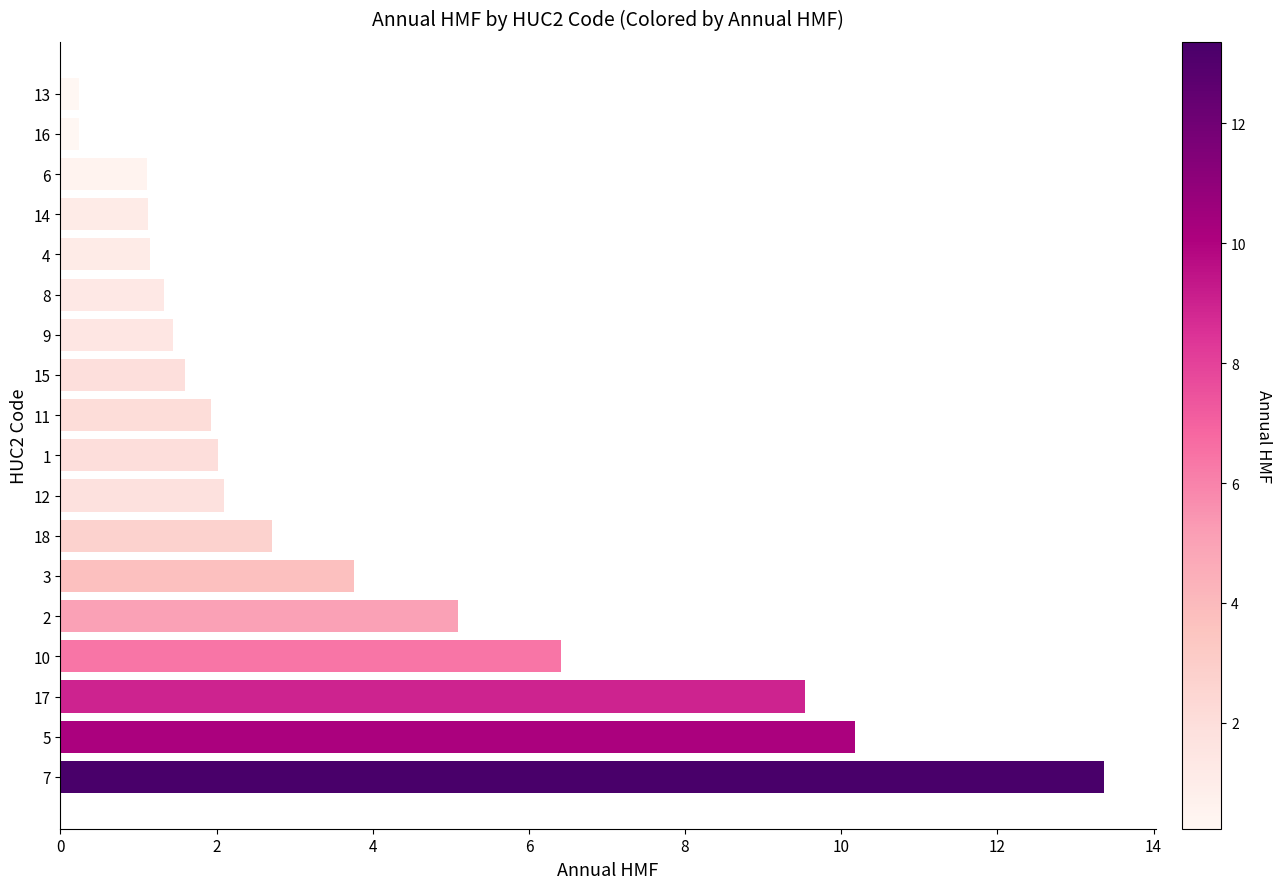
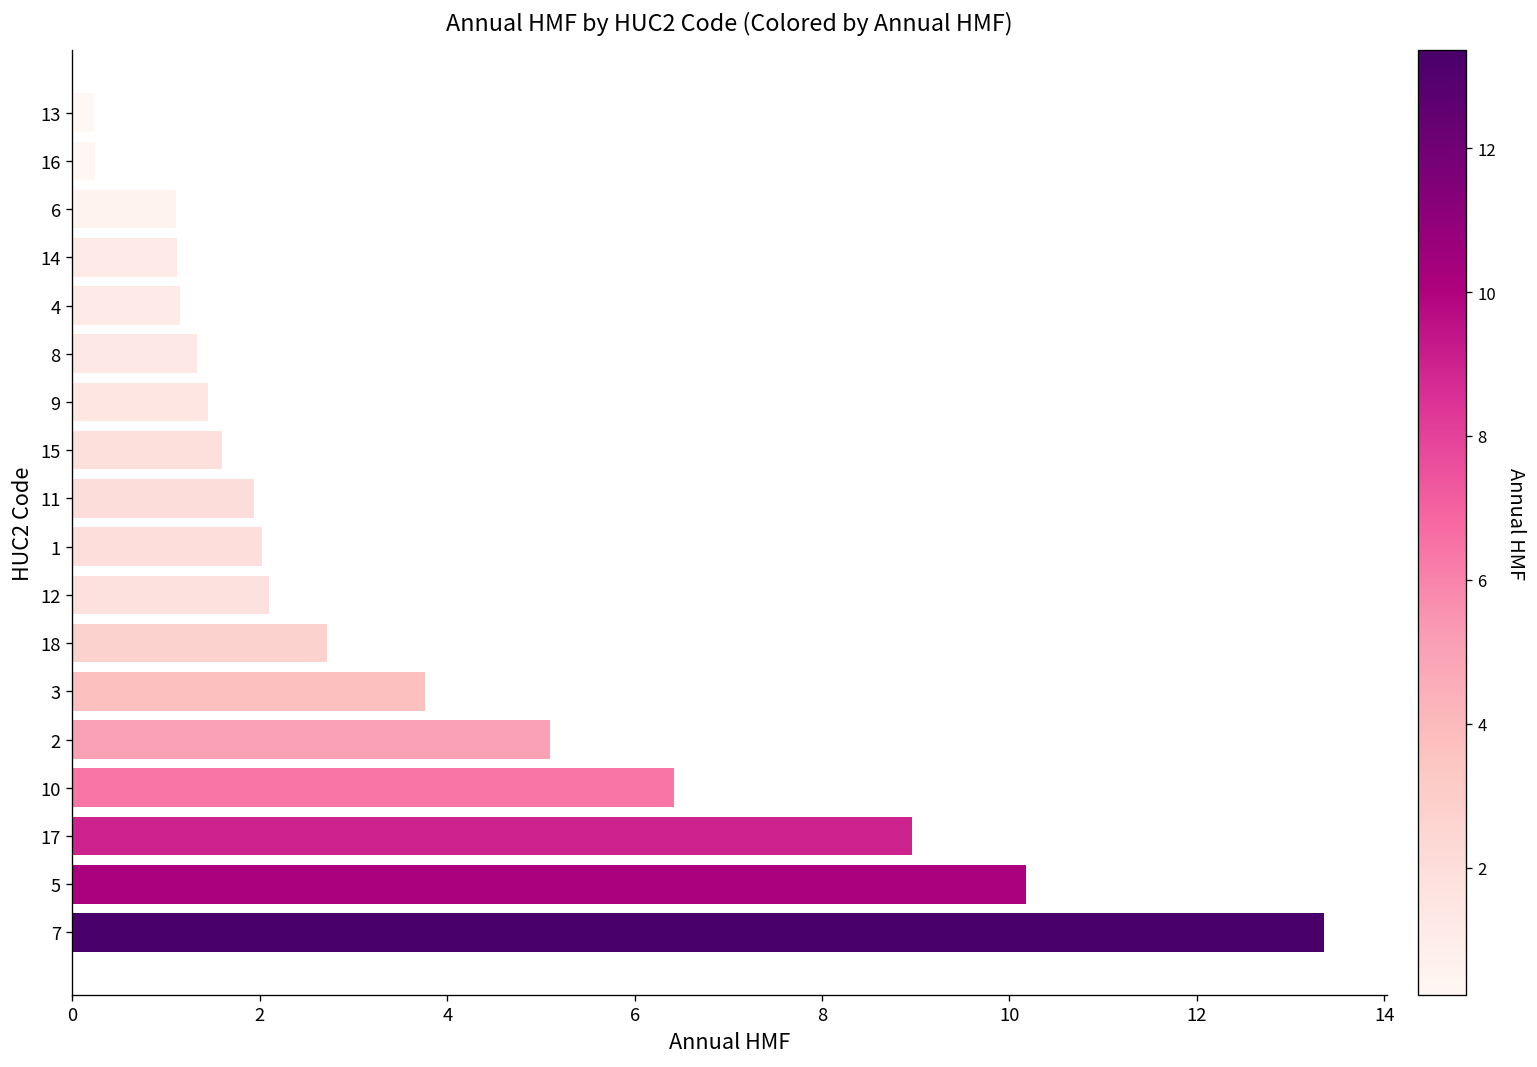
  {
    "13": 0.2,
    "16": 0.2,
    "6": 1.1,
    "14": 1.1,
    "4": 1.1,
    "8": 1.3,
    "9": 1.4,
    "15": 1.6,
    "11": 1.9,
    "1": 2.0,
    "12": 2.1,
    "18": 2.7,
    "3": 3.8,
    "2": 5.1,
    "10": 6.4,
-   "17": 9.5,
+   "17": 9.0,
    "5": 10.2,
    "7": 13.4
  }
